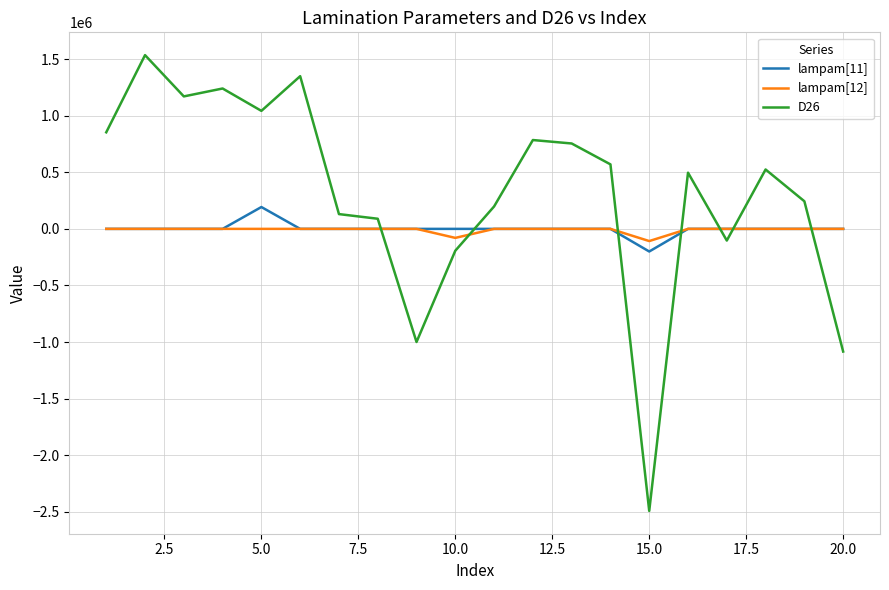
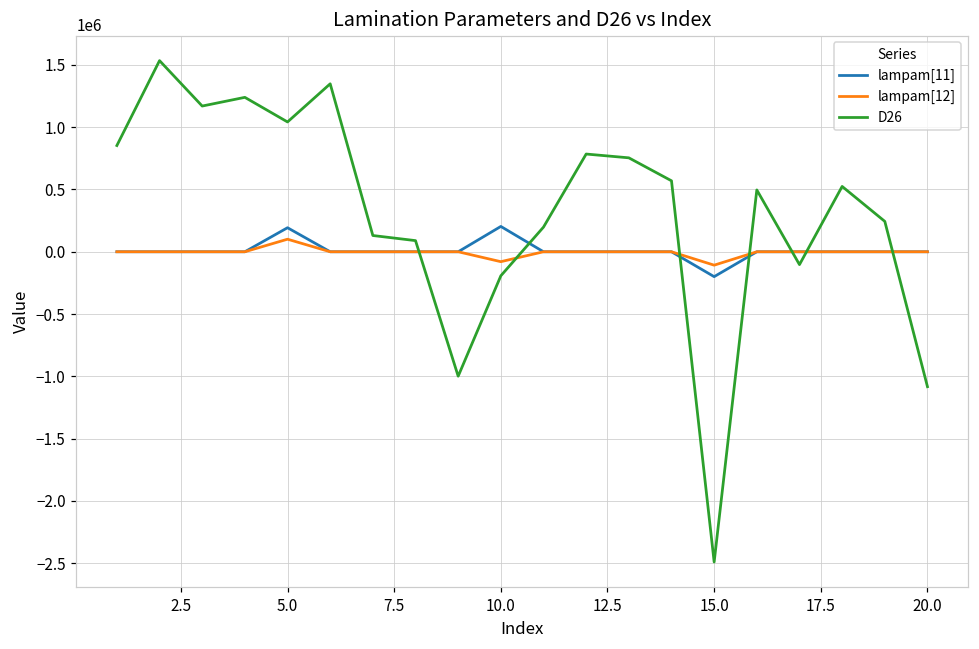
  {
    "lampam[11]": {
      "5.0": 190000,
-     "10.0": 0,
+     "10.0": 200000,
      "15.0": -200000
    },
    "lampam[12]": {
-     "5.0": 0,
+     "5.0": 100000,
      "10.0": -80000,
      "15.0": -110000
    },
    "D26": {
      "5.0": 1040000,
      "10.0": -190000,
      "15.0": -2490000,
      "20.0": -1080000
    }
  }
